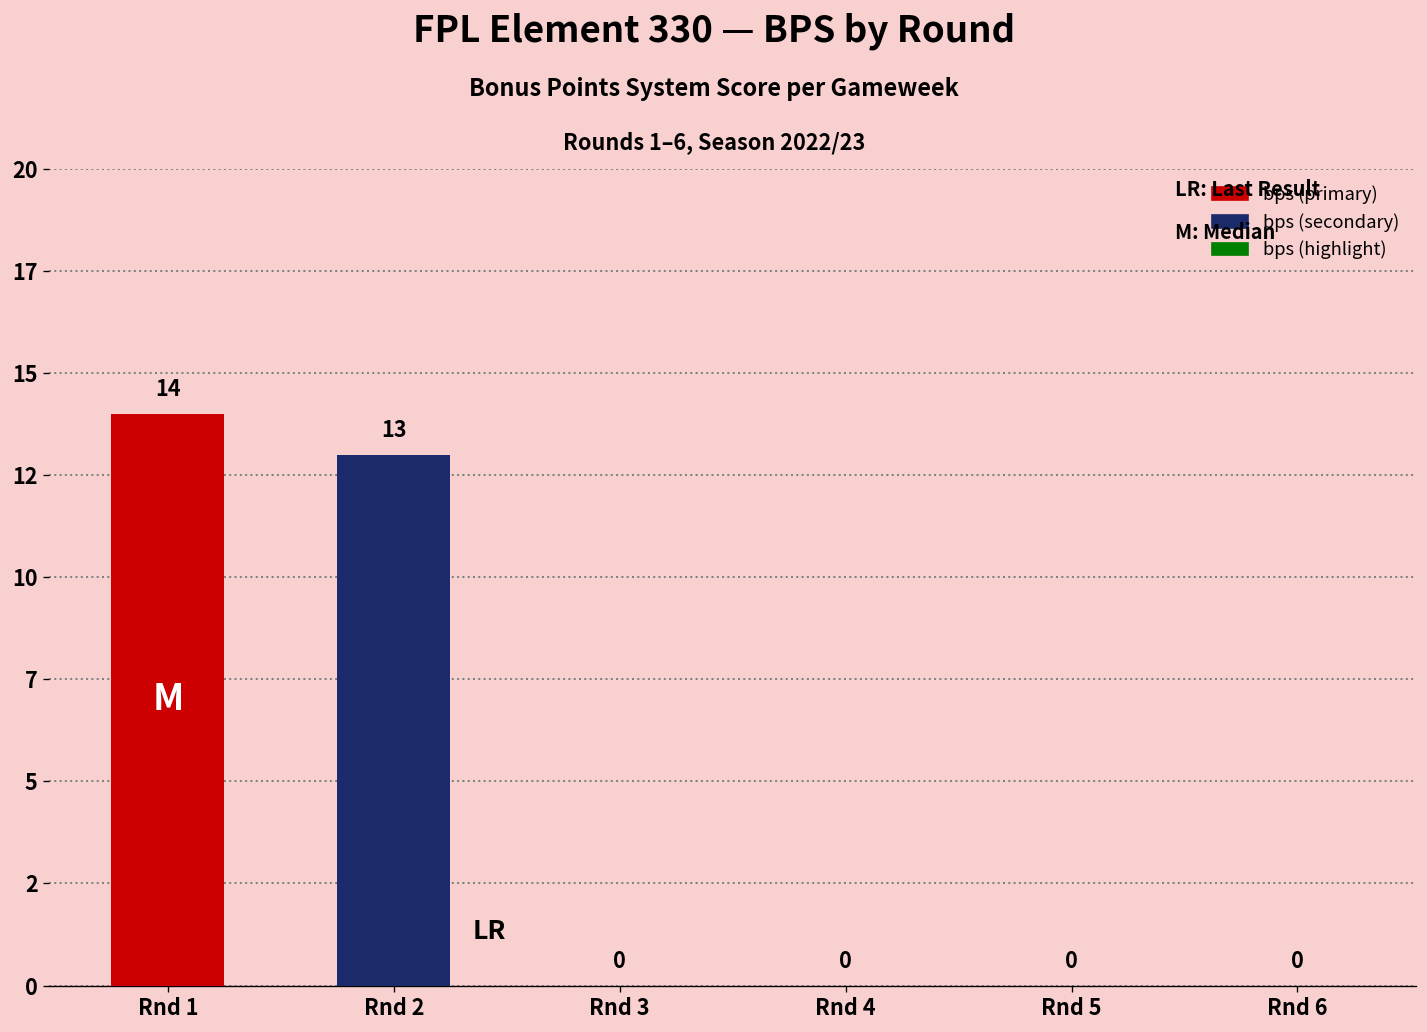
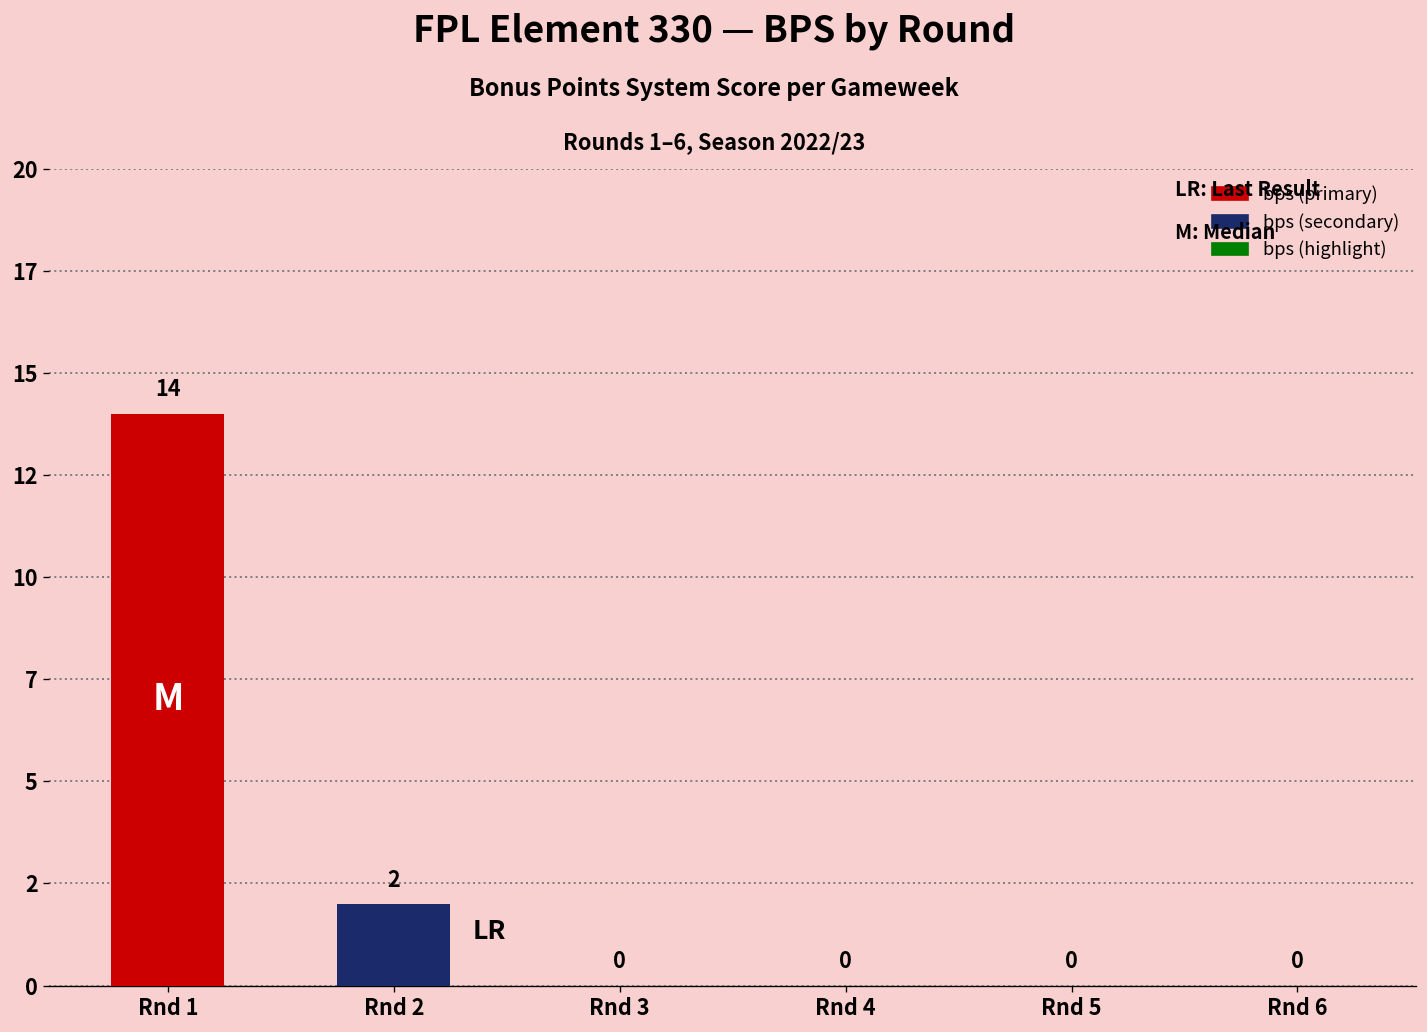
  {
    "Rnd 1": 14,
-   "Rnd 2": 13,
+   "Rnd 2": 2,
    "Rnd 3": 0,
    "Rnd 4": 0,
    "Rnd 5": 0,
    "Rnd 6": 0
  }
